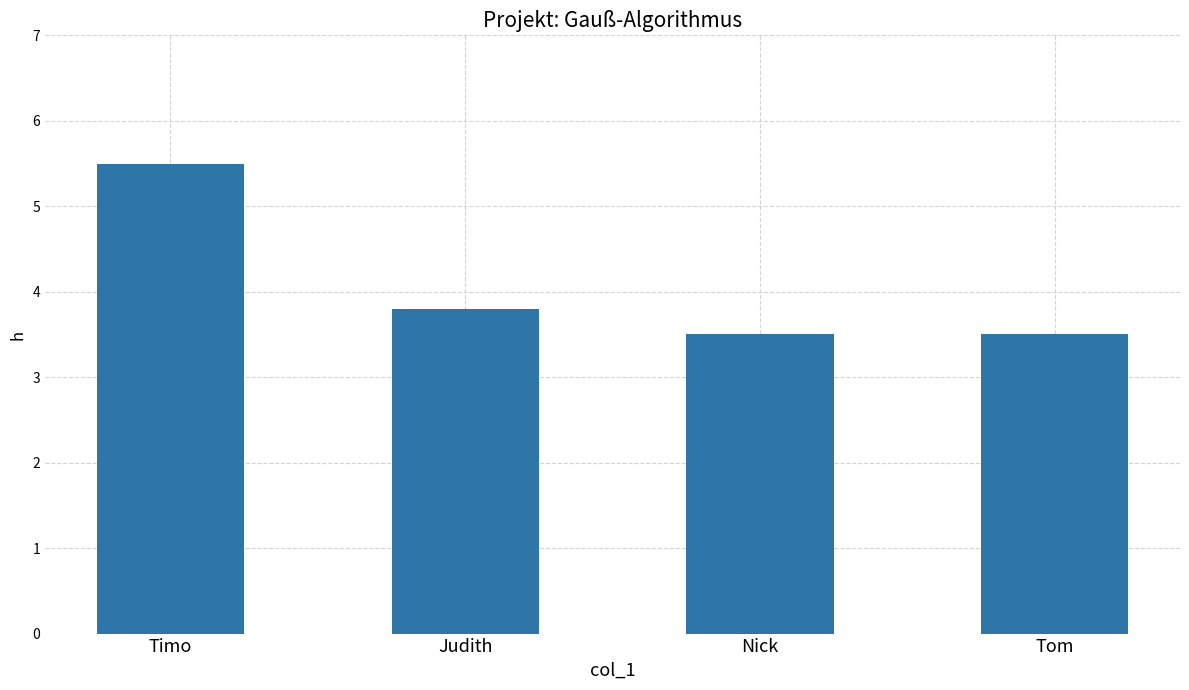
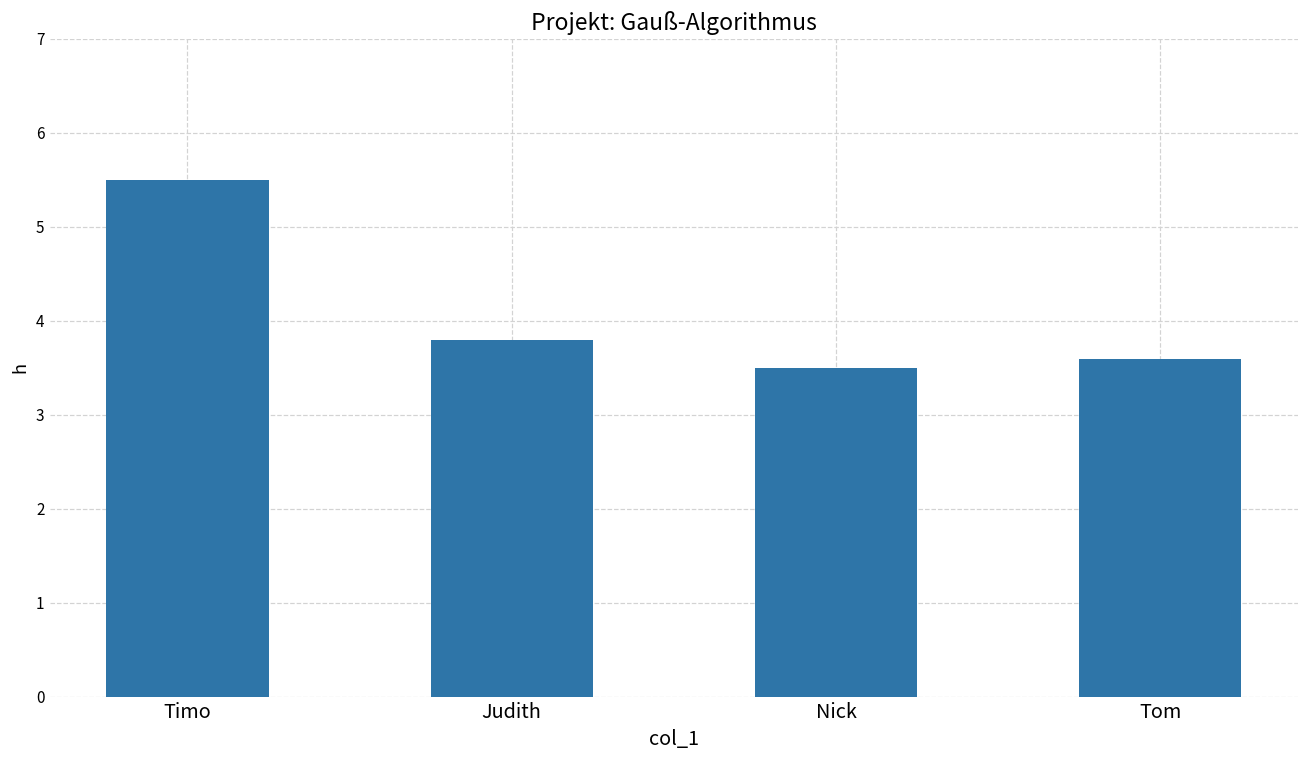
  {
    "Timo": 5.5,
    "Judith": 3.8,
    "Nick": 3.5,
-   "Tom": 3.5
+   "Tom": 3.6
  }
